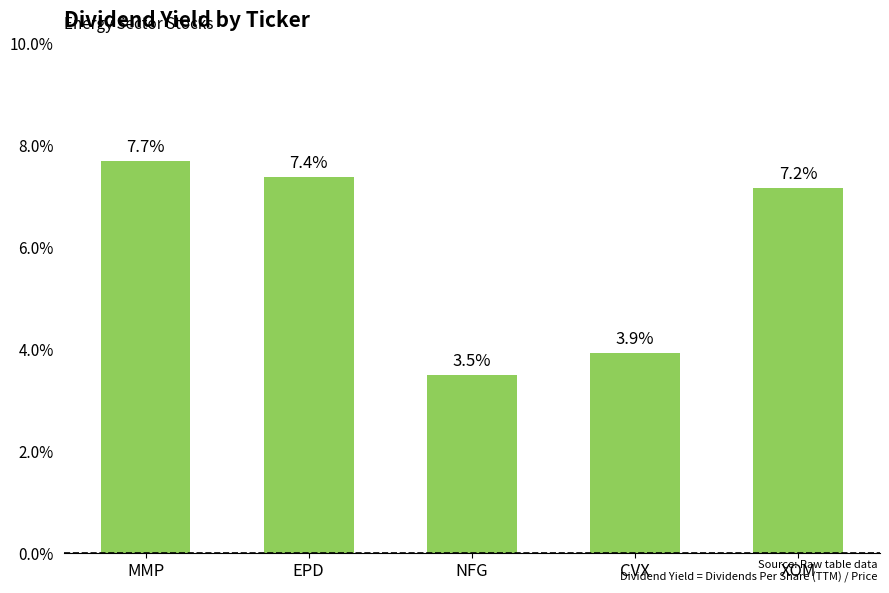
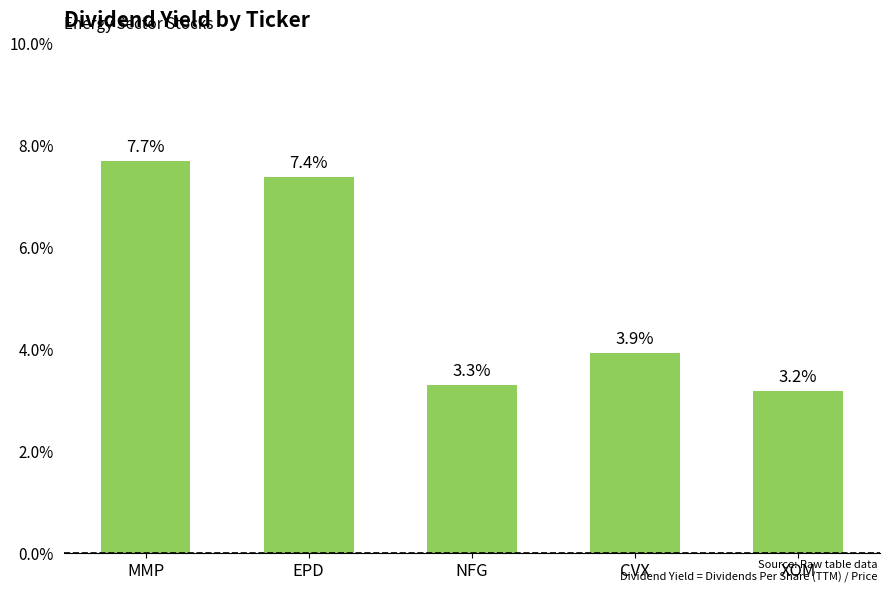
  {
    "MMP": "7.7%",
    "EPD": "7.4%",
-   "NFG": "3.5%",
+   "NFG": "3.3%",
    "CVX": "3.9%",
-   "XOM": "7.2%"
+   "XOM": "3.2%"
  }
